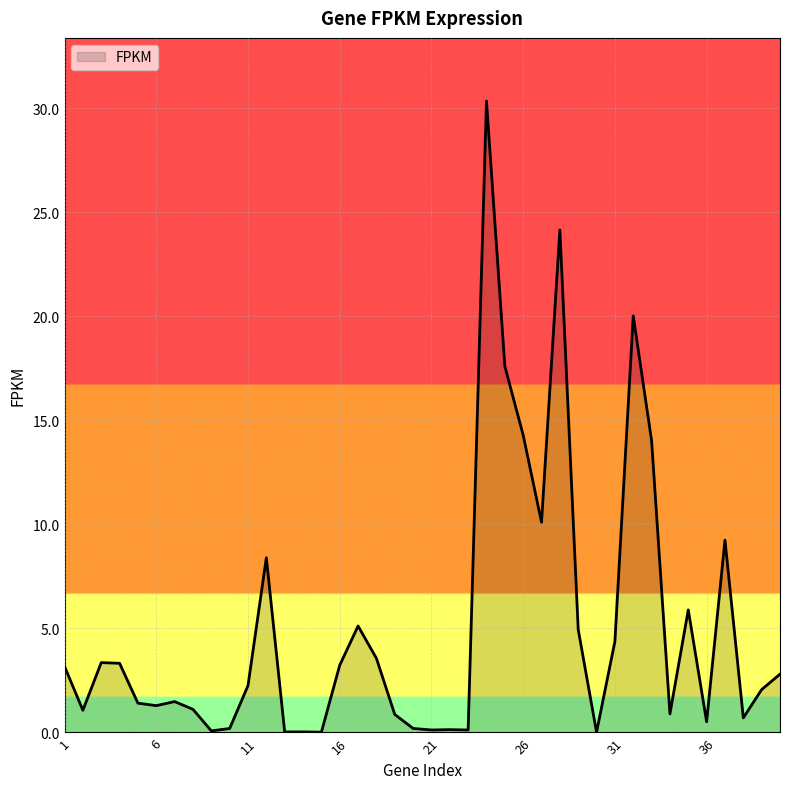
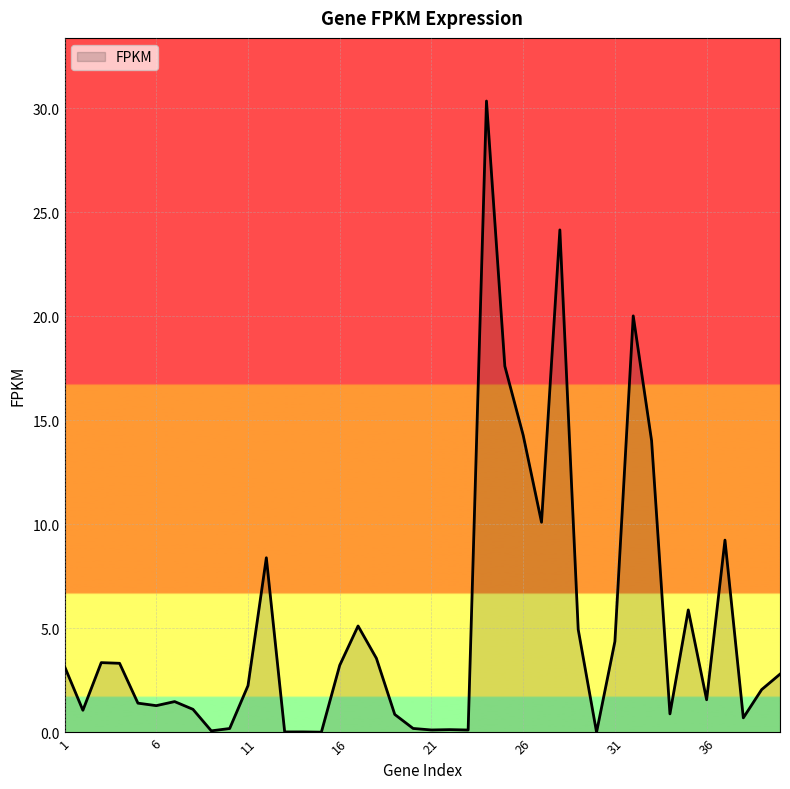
  {
    "1": 3.2,
    "6": 1.3,
    "11": 2.3,
    "16": 3.2,
    "21": 0.1,
    "26": 14.3,
    "31": 4.4,
-   "36": 0.5
+   "36": 1.6
  }
